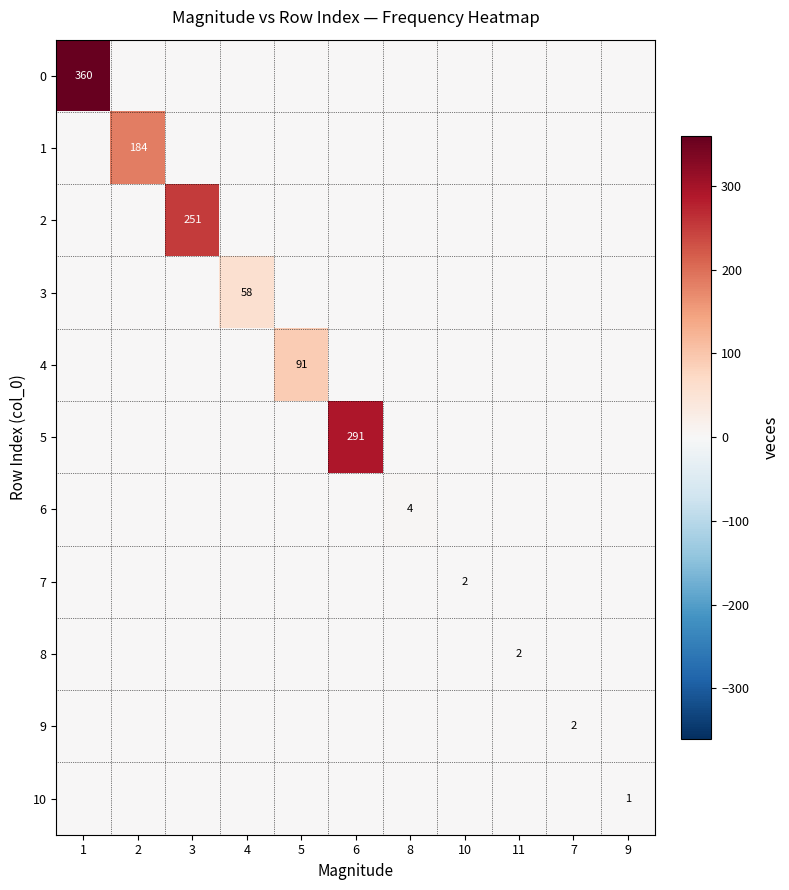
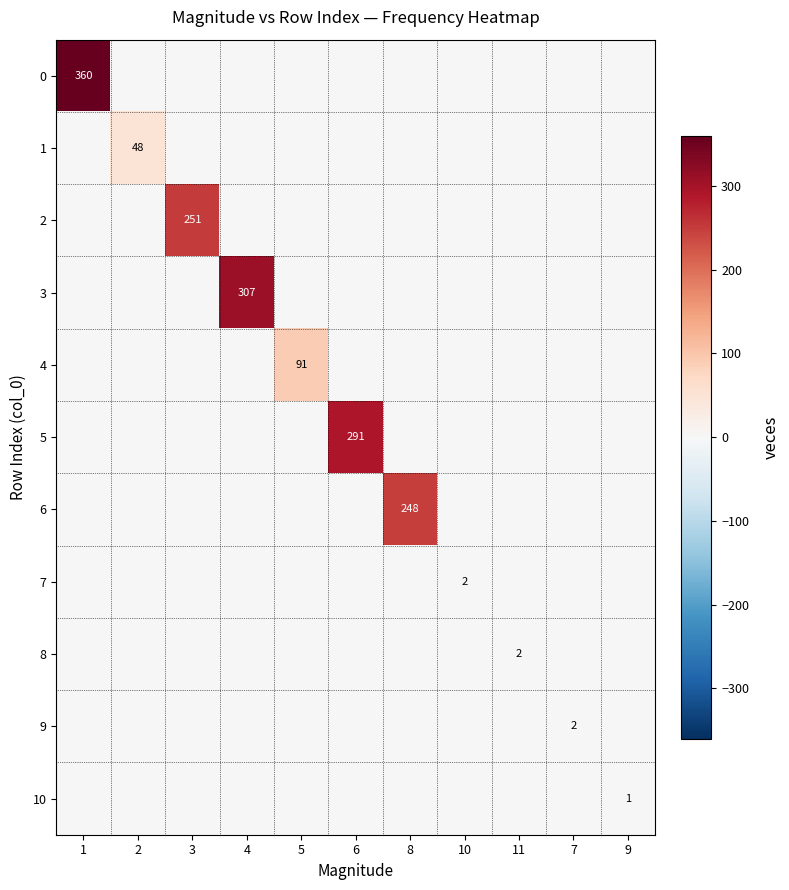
  {
    "0": {
      "1": 360
    },
    "1": {
-     "2": 184
+     "2": 48
    },
    "2": {
      "3": 251
    },
    "3": {
-     "4": 58
+     "4": 307
    },
    "4": {
      "5": 91
    },
    "5": {
      "6": 291
    },
    "6": {
-     "8": 4
+     "8": 248
    },
    "7": {
      "10": 2
    },
    "8": {
      "11": 2
    },
    "9": {
      "7": 2
    },
    "10": {
      "9": 1
    }
  }
